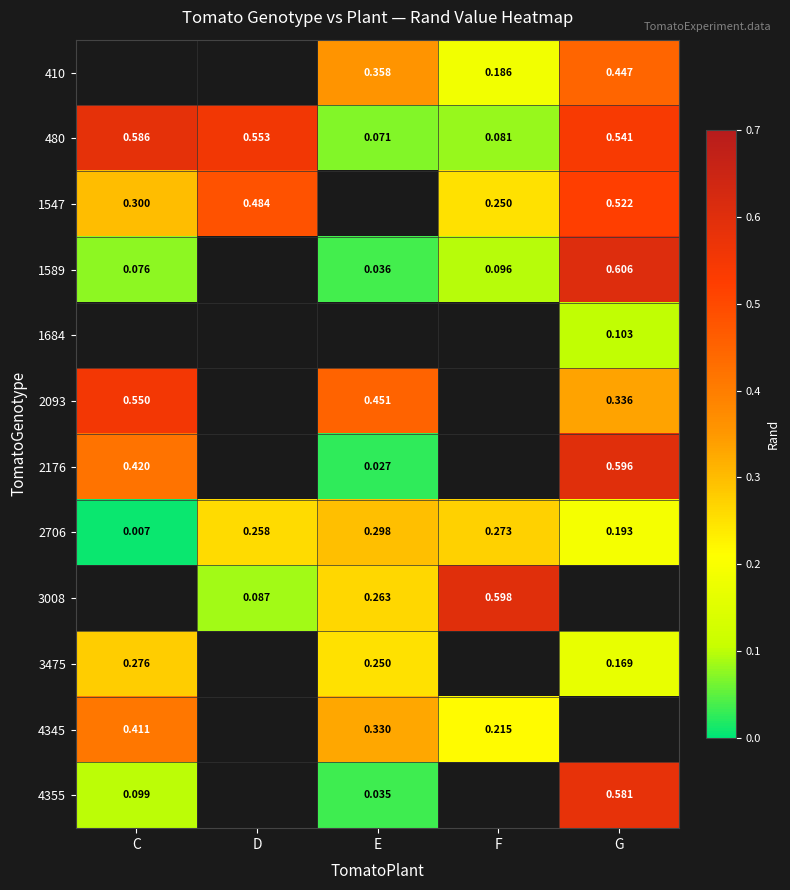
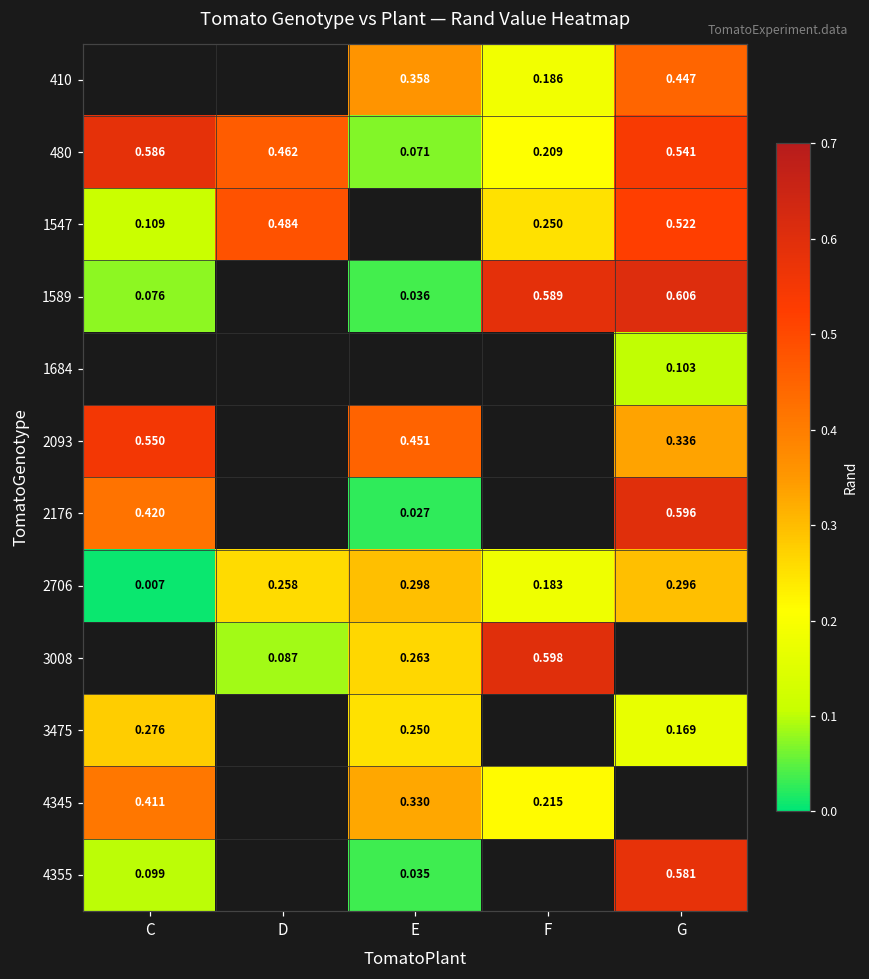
  {
    "410": {
      "E": 0.358,
      "F": 0.186,
      "G": 0.447
    },
    "480": {
      "C": 0.586,
-     "D": 0.553,
+     "D": 0.462,
      "E": 0.071,
-     "F": 0.081,
+     "F": 0.209,
      "G": 0.541
    },
    "1547": {
-     "C": 0.300,
+     "C": 0.109,
      "D": 0.484,
      "F": 0.250,
      "G": 0.522
    },
    "1589": {
      "C": 0.076,
      "E": 0.036,
-     "F": 0.096,
+     "F": 0.589,
      "G": 0.606
    },
    "1684": {
      "G": 0.103
    },
    "2093": {
      "C": 0.550,
      "E": 0.451,
      "G": 0.336
    },
    "2176": {
      "C": 0.420,
      "E": 0.027,
      "G": 0.596
    },
    "2706": {
      "C": 0.007,
      "D": 0.258,
      "E": 0.298,
-     "F": 0.273,
-     "G": 0.193
+     "F": 0.183,
+     "G": 0.296
    },
    "3008": {
      "D": 0.087,
      "E": 0.263,
      "F": 0.598
    },
    "3475": {
      "C": 0.276,
      "E": 0.250,
      "G": 0.169
    },
    "4345": {
      "C": 0.411,
      "E": 0.330,
      "F": 0.215
    },
    "4355": {
      "C": 0.099,
      "E": 0.035,
      "G": 0.581
    }
  }
